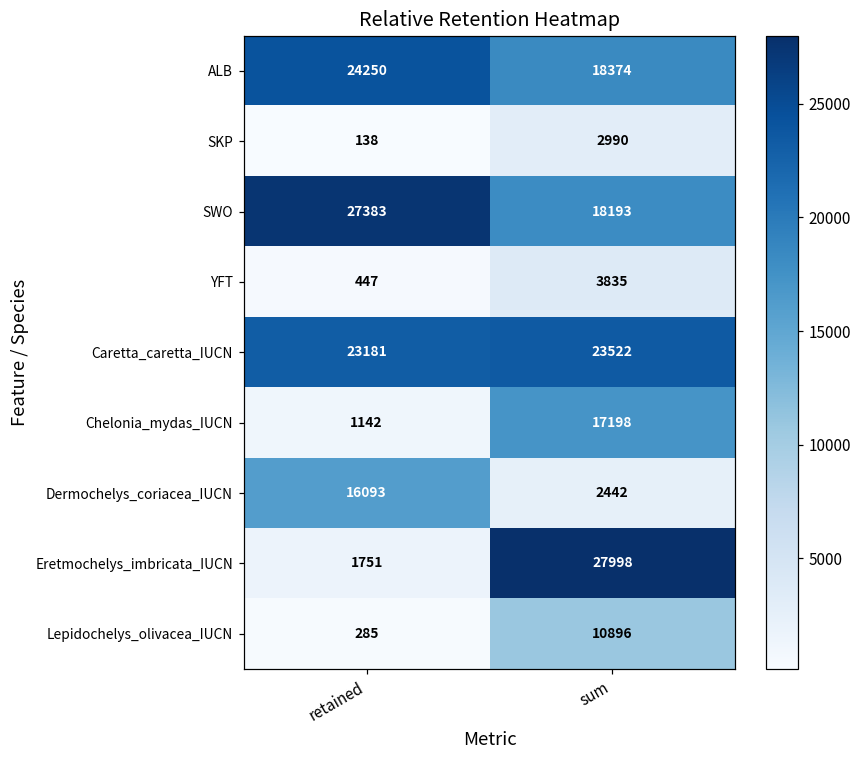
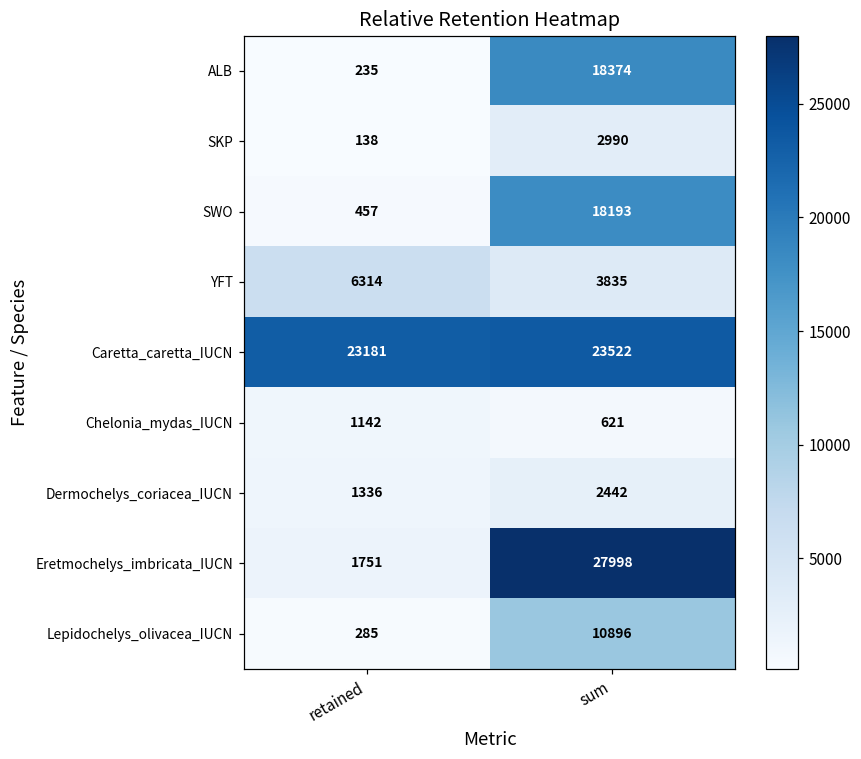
  {
    "ALB": {
-     "retained": 24250,
+     "retained": 235,
      "sum": 18374
    },
    "SKP": {
      "retained": 138,
      "sum": 2990
    },
    "SWO": {
-     "retained": 27383,
+     "retained": 457,
      "sum": 18193
    },
    "YFT": {
-     "retained": 447,
+     "retained": 6314,
      "sum": 3835
    },
    "Caretta_caretta_IUCN": {
      "retained": 23181,
      "sum": 23522
    },
    "Chelonia_mydas_IUCN": {
      "retained": 1142,
-     "sum": 17198
+     "sum": 621
    },
    "Dermochelys_coriacea_IUCN": {
-     "retained": 16093,
+     "retained": 1336,
      "sum": 2442
    },
    "Eretmochelys_imbricata_IUCN": {
      "retained": 1751,
      "sum": 27998
    },
    "Lepidochelys_olivacea_IUCN": {
      "retained": 285,
      "sum": 10896
    }
  }
